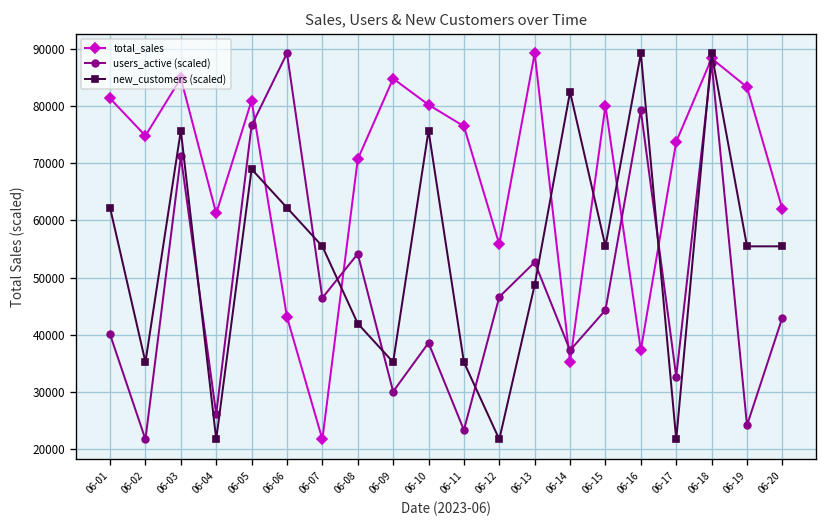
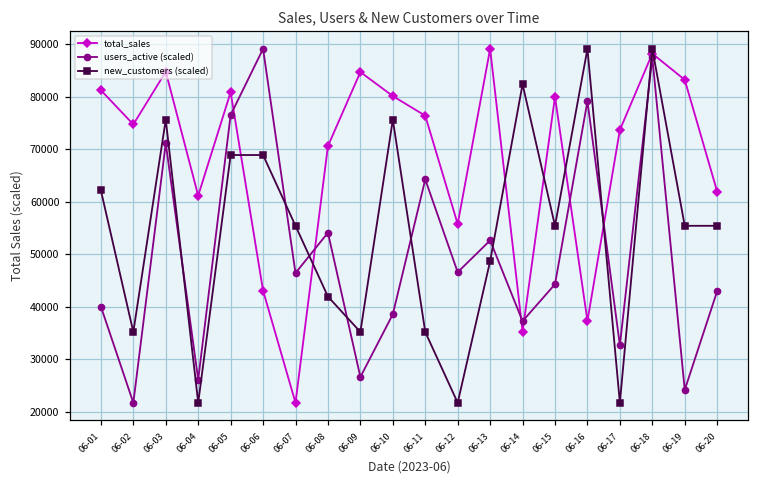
  {
    "total_sales": {
      "06-01": 81000,
      "06-02": 75000,
      "06-04": 61000,
      "06-05": 81000,
      "06-06": 43000,
      "06-07": 22000,
      "06-08": 71000,
      "06-09": 85000,
      "06-10": 80000,
      "06-11": 76000,
      "06-12": 56000,
      "06-13": 89000,
      "06-14": 35000,
      "06-15": 80000,
      "06-16": 37000,
      "06-17": 74000,
      "06-18": 88000,
      "06-19": 83000,
      "06-20": 62000
    },
    "users_active (scaled)": {
      "06-01": 40000,
      "06-02": 22000,
      "06-03": 71000,
      "06-04": 26000,
      "06-05": 77000,
      "06-06": 89000,
      "06-07": 46000,
      "06-08": 54000,
-     "06-09": 30000,
+     "06-09": 27000,
      "06-10": 39000,
-     "06-11": 23000,
+     "06-11": 64000,
      "06-12": 47000,
      "06-13": 53000,
      "06-14": 37000,
      "06-15": 44000,
      "06-16": 79000,
      "06-17": 33000,
      "06-18": 88000,
      "06-19": 24000,
      "06-20": 43000
    },
    "new_customers (scaled)": {
      "06-01": 62000,
      "06-02": 35000,
      "06-03": 76000,
      "06-04": 22000,
      "06-05": 69000,
-     "06-06": 62000,
+     "06-06": 69000,
      "06-07": 55000,
      "06-08": 42000,
      "06-09": 35000,
      "06-10": 76000,
      "06-11": 35000,
      "06-12": 22000,
      "06-13": 49000,
      "06-14": 82000,
      "06-15": 55000,
      "06-16": 89000,
      "06-17": 22000,
      "06-18": 89000,
      "06-19": 55000,
      "06-20": 55000
    }
  }
